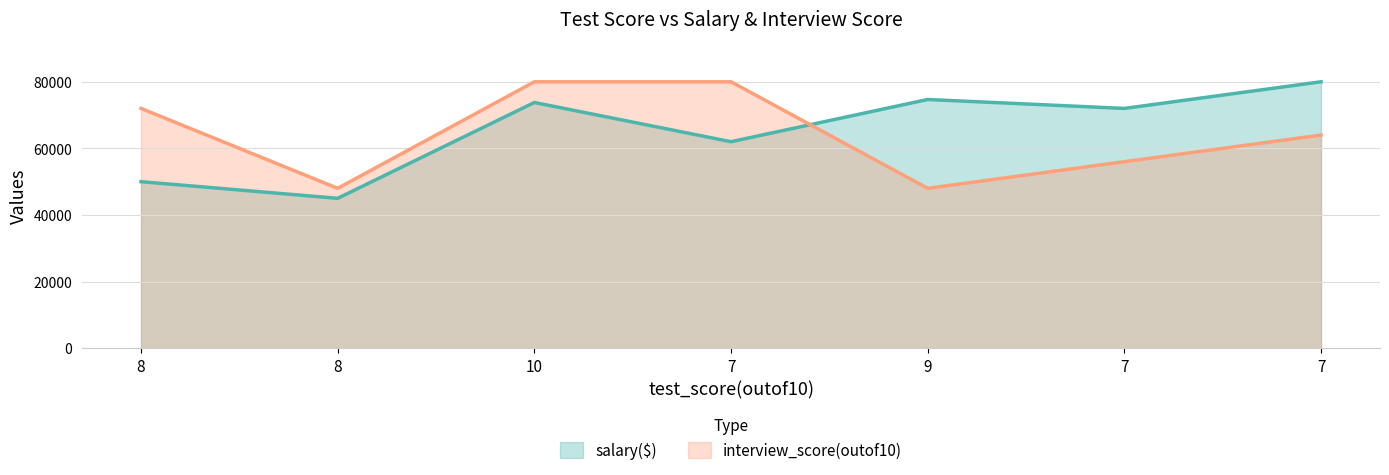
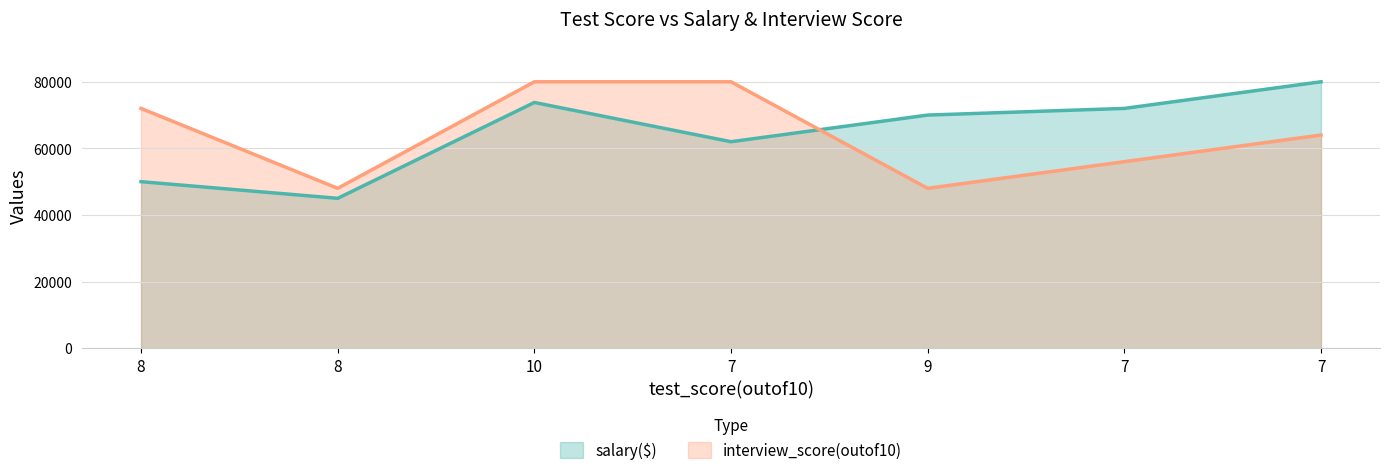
  {
    "salary($)": {
      "10": 74000,
-     "9": 75000
+     "9": 70000
    },
    "interview_score(outof10)": {
      "10": 80000,
      "9": 48000
    }
  }
